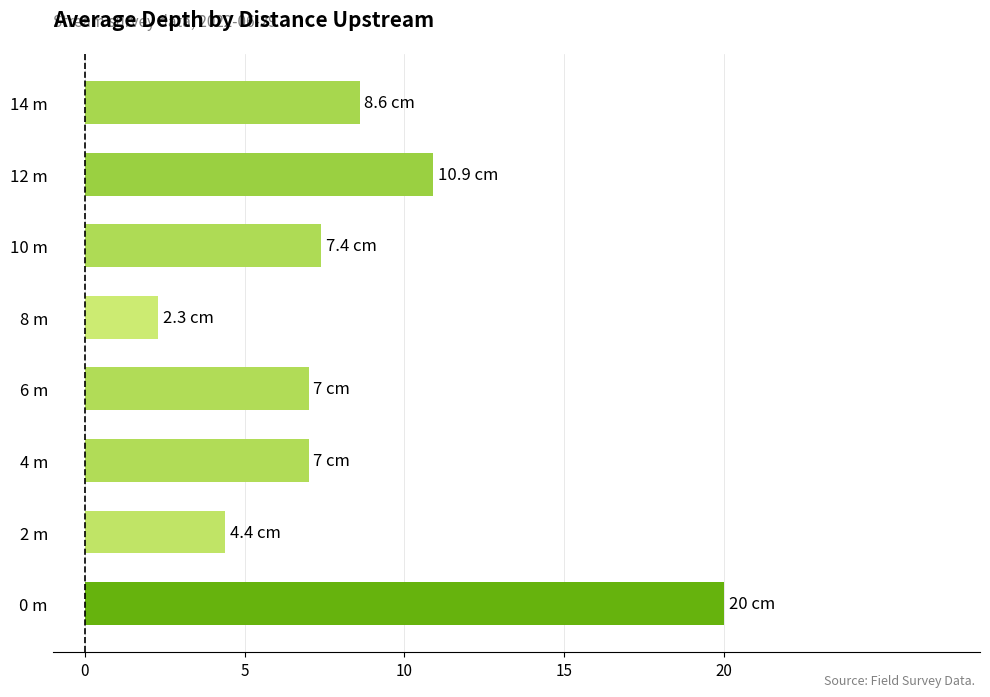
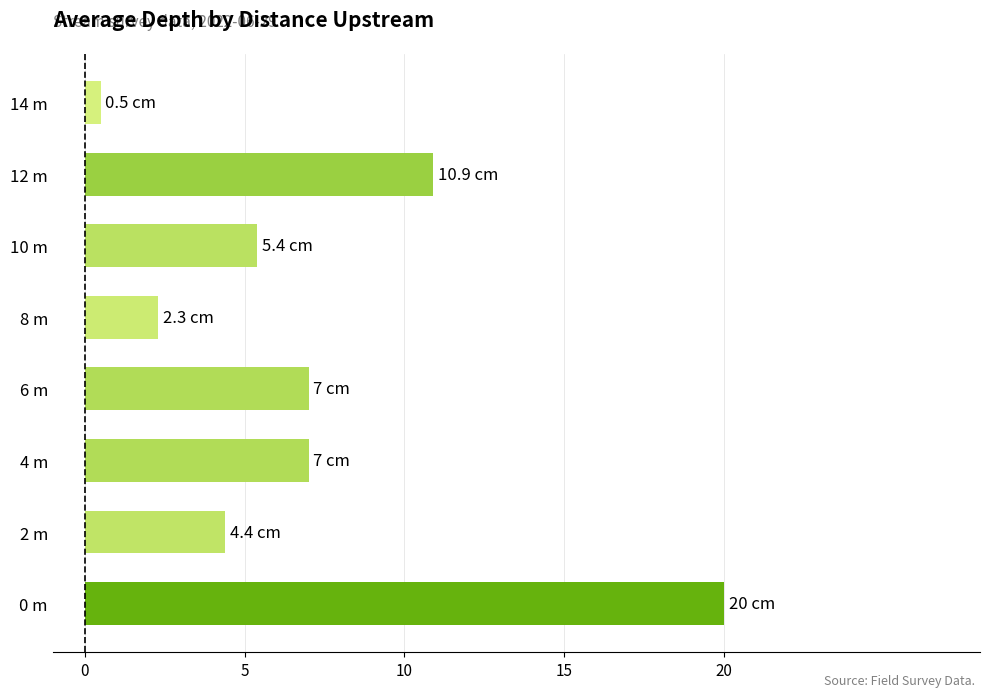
  {
-   "14 m": 8.6,
+   "14 m": 0.5,
    "12 m": 10.9,
-   "10 m": 7.4,
+   "10 m": 5.4,
    "8 m": 2.3,
    "6 m": 7,
    "4 m": 7,
    "2 m": 4.4,
    "0 m": 20
  }
